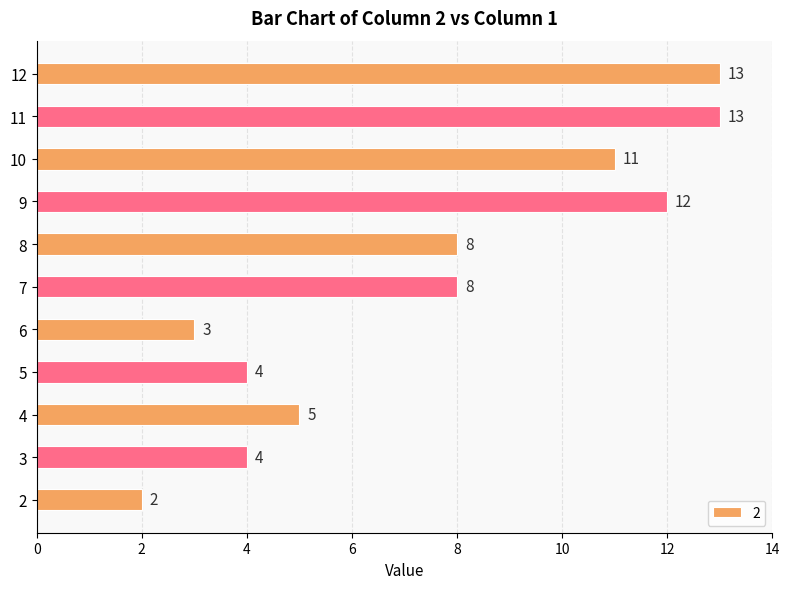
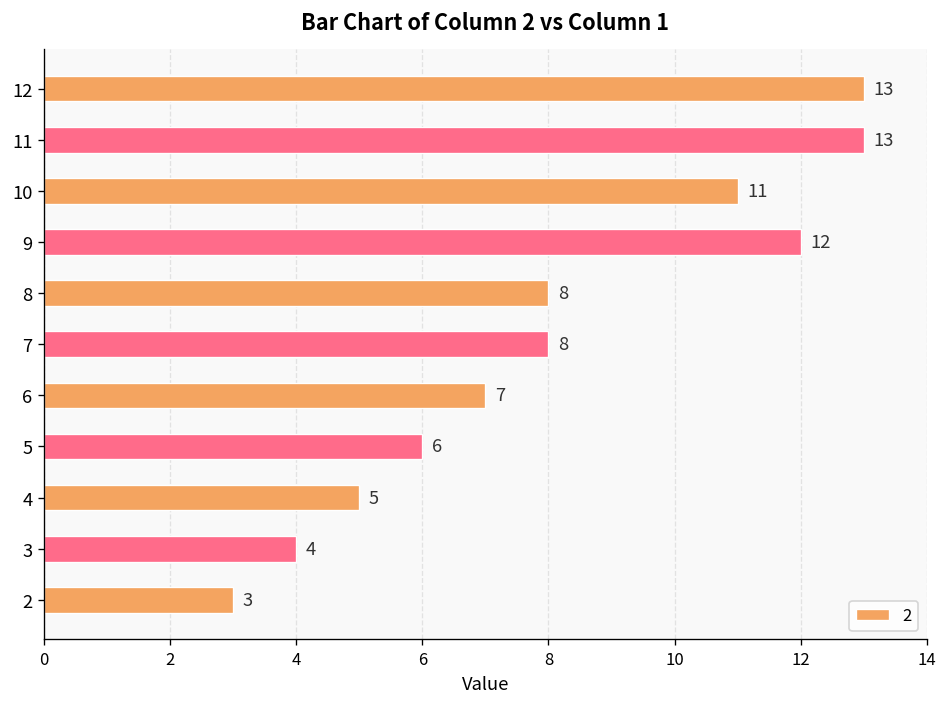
  {
    "12": 13,
    "11": 13,
    "10": 11,
    "9": 12,
    "8": 8,
    "7": 8,
-   "6": 3,
-   "5": 4,
+   "6": 7,
+   "5": 6,
    "4": 5,
    "3": 4,
-   "2": 2
+   "2": 3
  }
